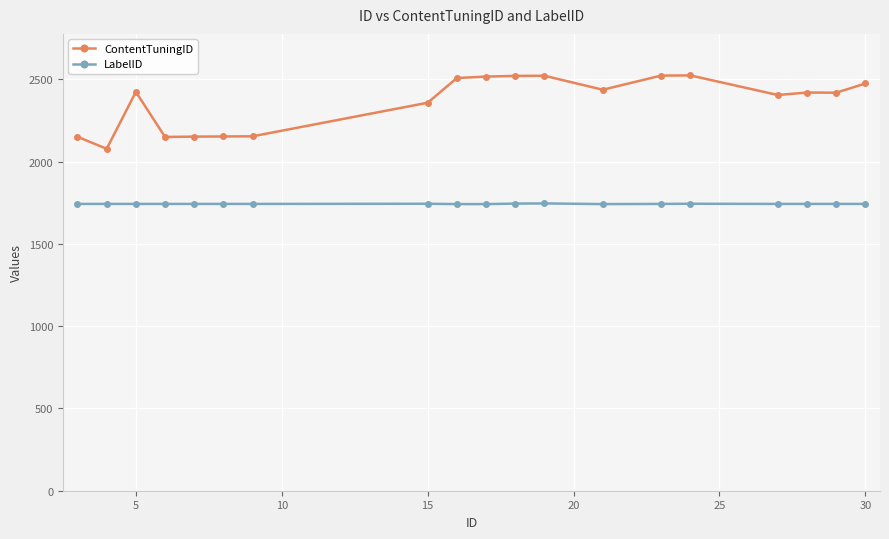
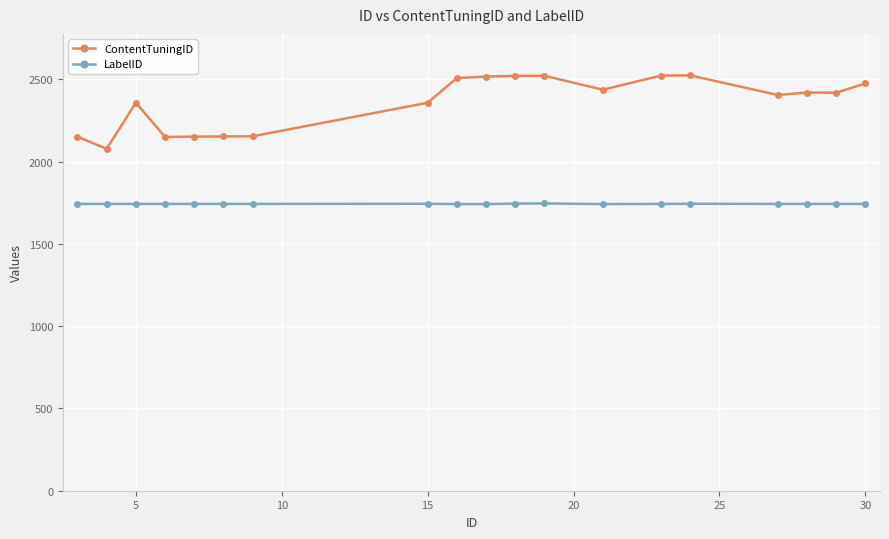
  {
    "ContentTuningID": {
-     "5": 2420,
+     "5": 2360,
      "15": 2360,
      "30": 2480
    },
    "LabelID": {
      "5": 1740,
      "15": 1740,
      "30": 1740
    }
  }
